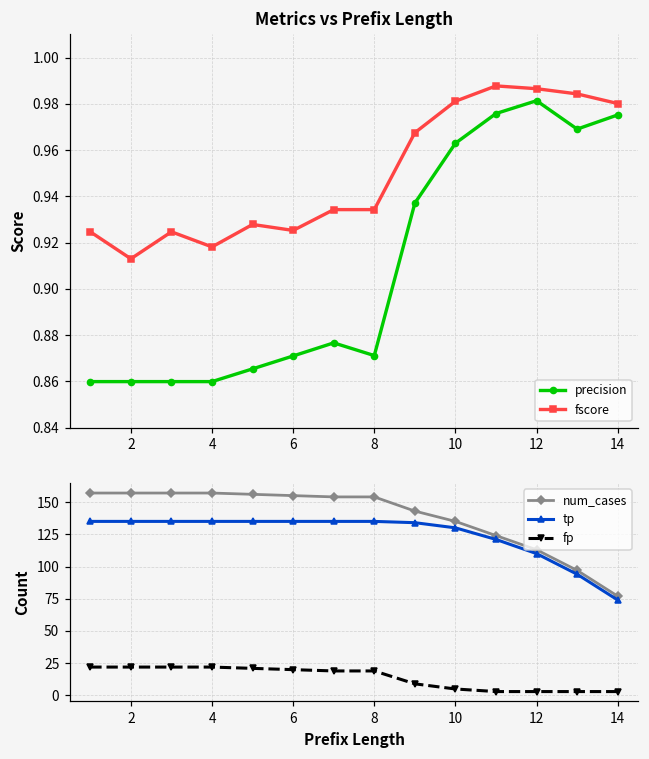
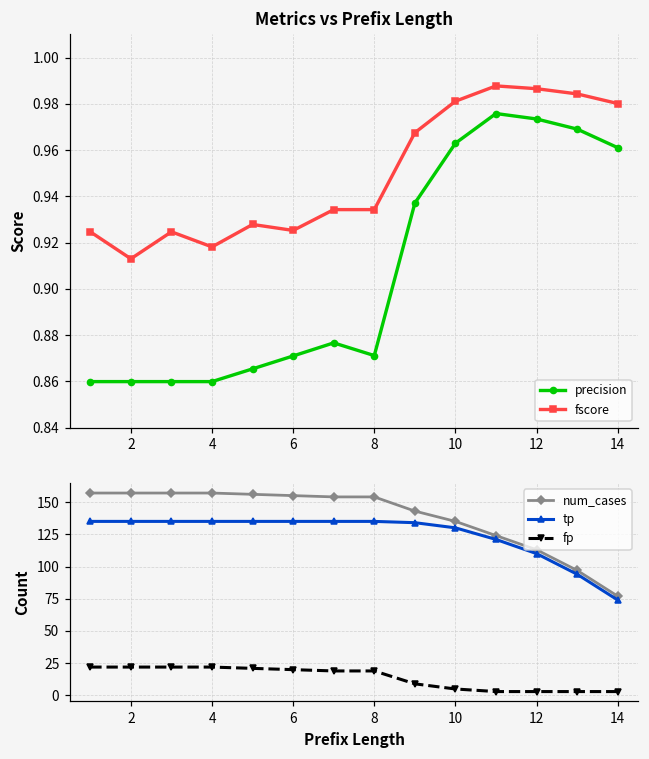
  {
    "Metrics vs Prefix Length": {
      "precision": {
        "2": 0.860,
        "4": 0.860,
        "6": 0.871,
        "8": 0.871,
        "10": 0.963,
-       "12": 0.981,
-       "14": 0.975
+       "12": 0.973,
+       "14": 0.961
      },
      "fscore": {
        "2": 0.913,
        "4": 0.918,
        "6": 0.925,
        "8": 0.934,
        "10": 0.981,
        "12": 0.987,
        "14": 0.980
      }
    }
  }
